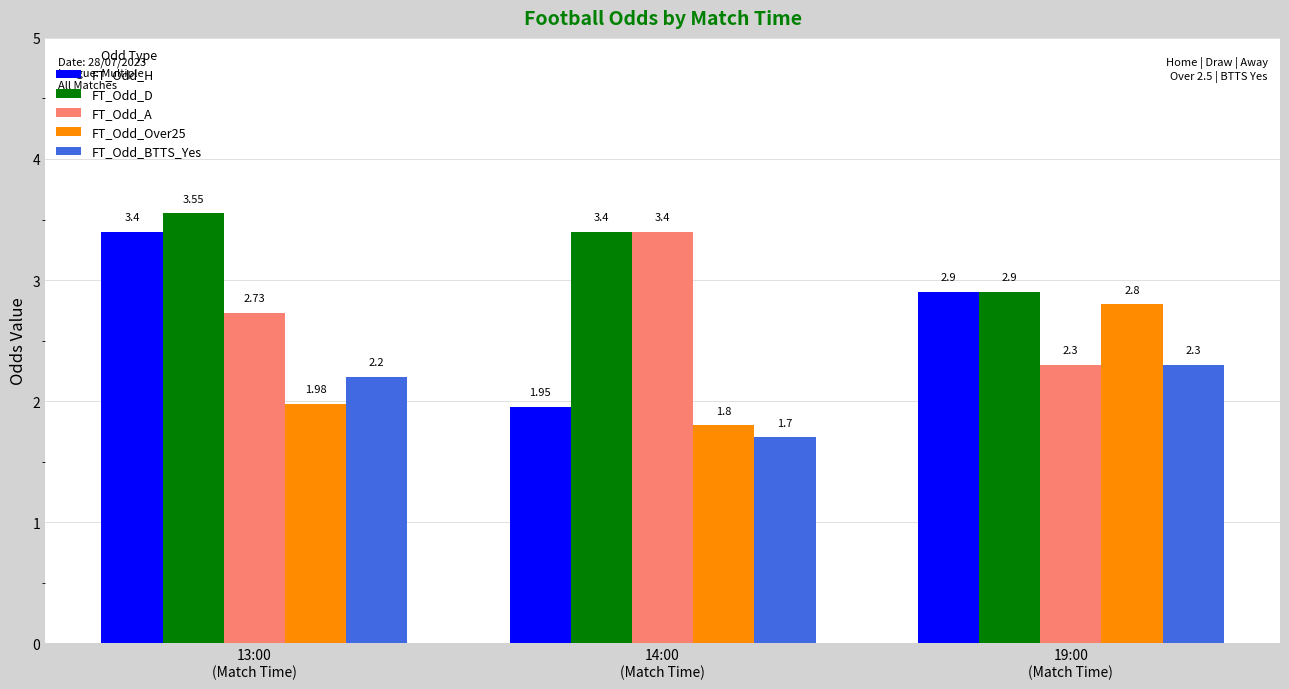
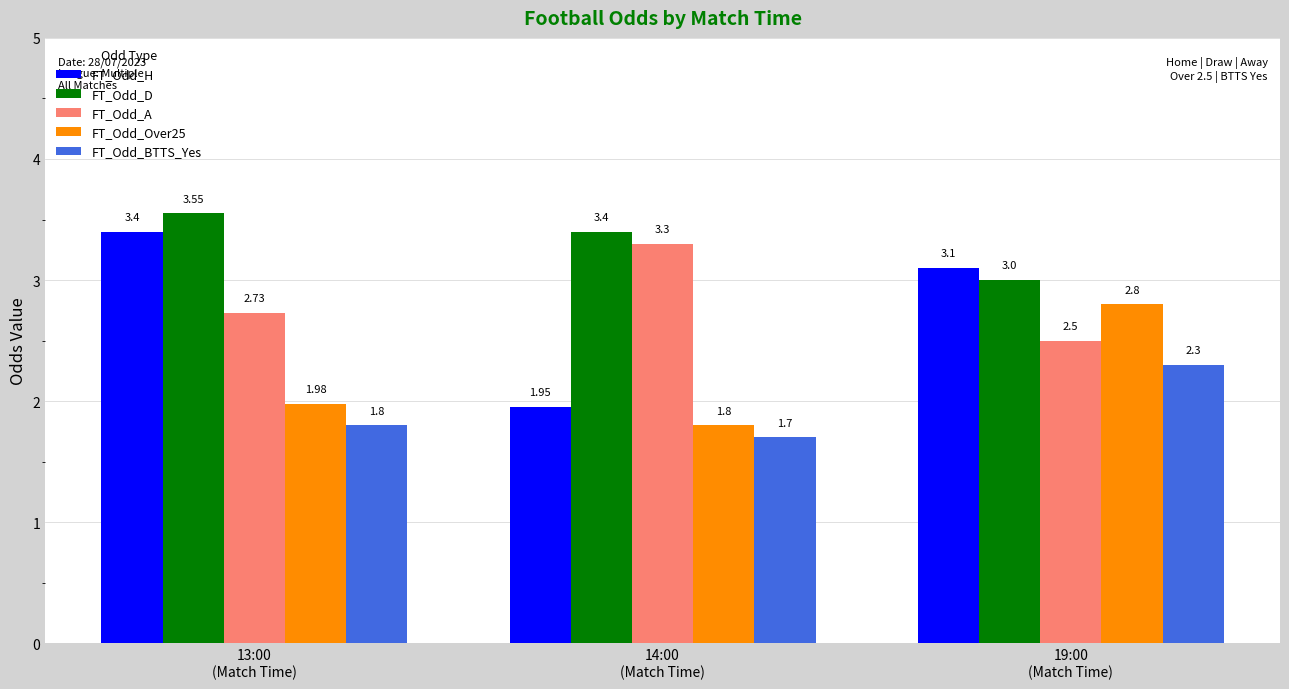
  {
    "FT_Odd_H": {
      "13:00 (Match Time)": 3.4,
      "14:00 (Match Time)": 1.95,
-     "19:00 (Match Time)": 2.9
+     "19:00 (Match Time)": 3.1
    },
    "FT_Odd_D": {
      "13:00 (Match Time)": 3.55,
      "14:00 (Match Time)": 3.4,
-     "19:00 (Match Time)": 2.9
+     "19:00 (Match Time)": 3.0
    },
    "FT_Odd_A": {
      "13:00 (Match Time)": 2.73,
-     "14:00 (Match Time)": 3.4,
-     "19:00 (Match Time)": 2.3
+     "14:00 (Match Time)": 3.3,
+     "19:00 (Match Time)": 2.5
    },
    "FT_Odd_Over25": {
      "13:00 (Match Time)": 1.98,
      "14:00 (Match Time)": 1.8,
      "19:00 (Match Time)": 2.8
    },
    "FT_Odd_BTTS_Yes": {
-     "13:00 (Match Time)": 2.2,
+     "13:00 (Match Time)": 1.8,
      "14:00 (Match Time)": 1.7,
      "19:00 (Match Time)": 2.3
    }
  }
